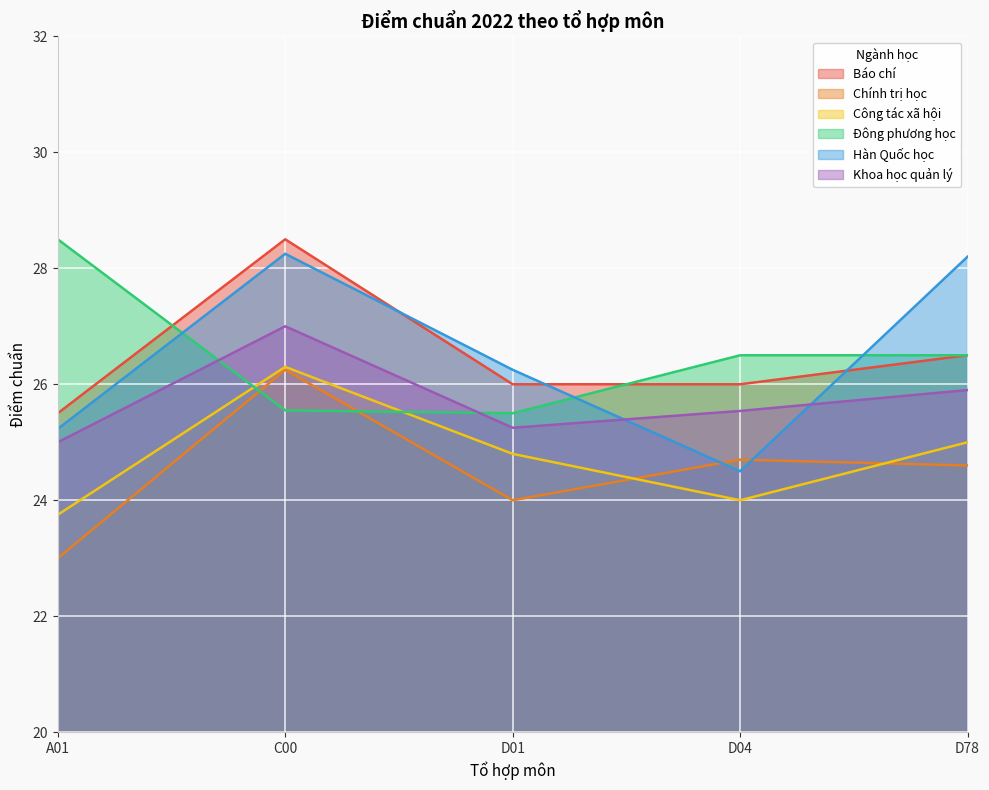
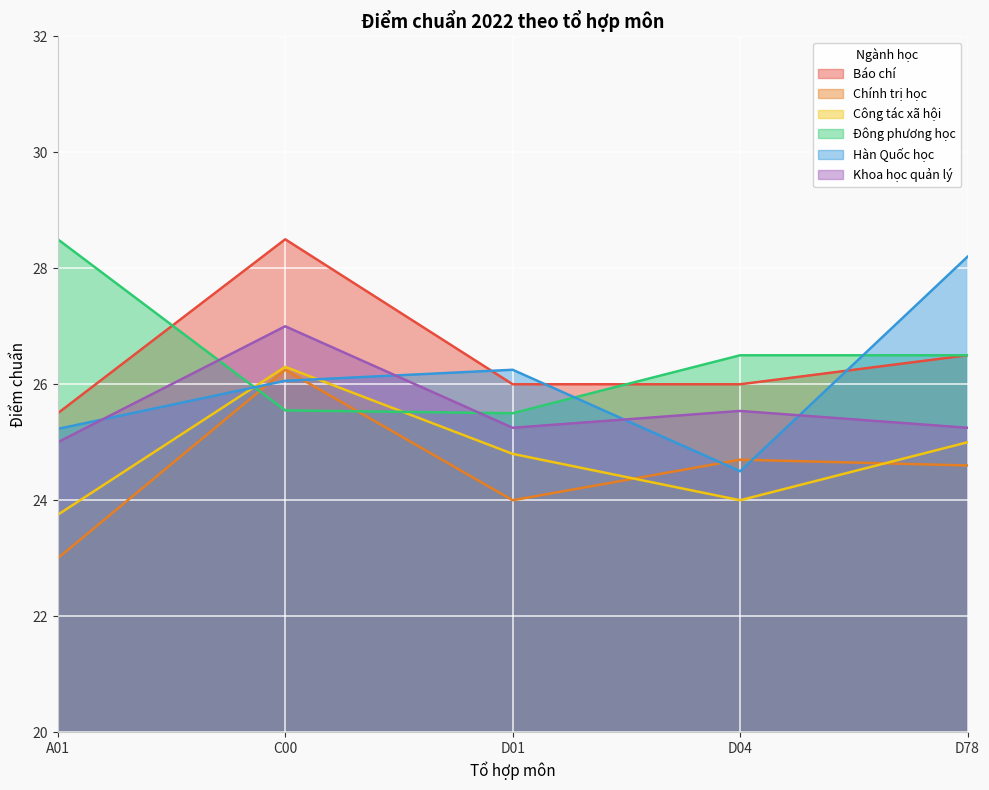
  {
    "Đông phương học": {
      "A01": 28.5,
      "C00": 25.6,
      "D01": 25.5,
      "D04": 26.5
    },
    "Hàn Quốc học": {
      "A01": 25.2,
-     "C00": 28.3,
+     "C00": 26.1,
      "D01": 26.3,
      "D04": 24.5,
      "D78": 28.2
    },
    "Khoa học quản lý": {
      "A01": 25.0,
      "C00": 27.0,
      "D01": 25.3,
      "D04": 25.5,
-     "D78": 25.9
+     "D78": 25.3
    }
  }
